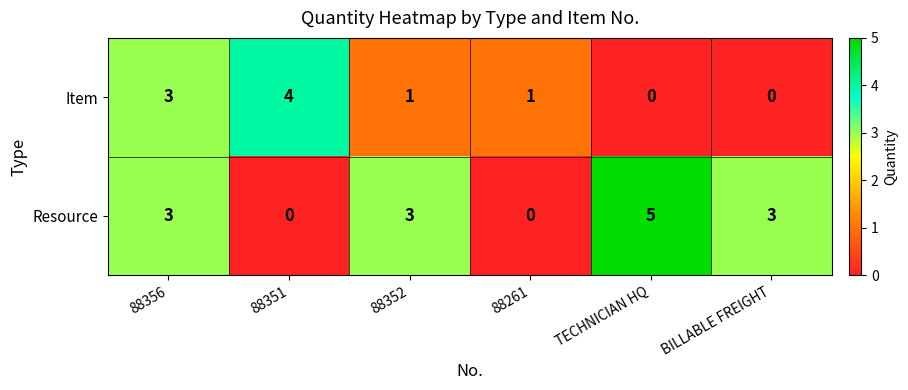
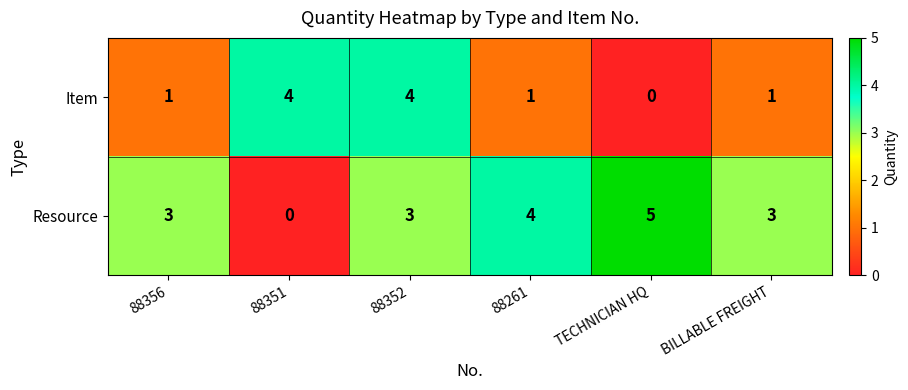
  {
    "Item": {
-     "88356": 3,
+     "88356": 1,
      "88351": 4,
-     "88352": 1,
+     "88352": 4,
      "88261": 1,
      "TECHNICIAN HQ": 0,
-     "BILLABLE FREIGHT": 0
+     "BILLABLE FREIGHT": 1
    },
    "Resource": {
      "88356": 3,
      "88351": 0,
      "88352": 3,
-     "88261": 0,
+     "88261": 4,
      "TECHNICIAN HQ": 5,
      "BILLABLE FREIGHT": 3
    }
  }
